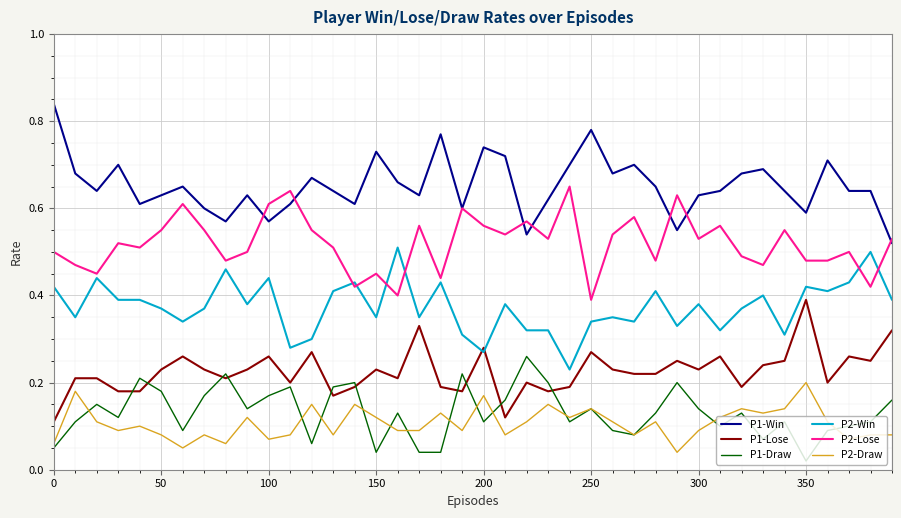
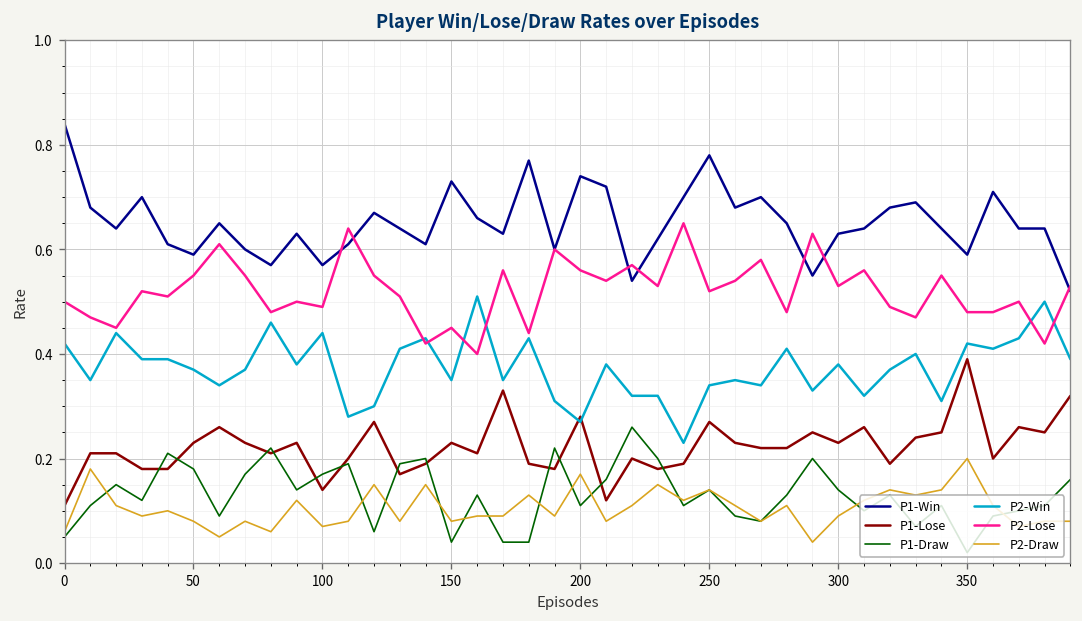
  {
    "P1-Win": {
      "0": 0.84,
-     "50": 0.63,
+     "50": 0.59,
      "100": 0.57,
      "150": 0.73,
      "200": 0.74,
      "250": 0.78,
      "300": 0.63,
      "350": 0.59
    },
    "P1-Lose": {
      "0": 0.11,
      "50": 0.23,
-     "100": 0.26,
+     "100": 0.14,
      "150": 0.23,
      "200": 0.28,
      "250": 0.27,
      "300": 0.23,
      "350": 0.39
    },
    "P1-Draw": {
      "0": 0.05,
      "50": 0.18,
      "100": 0.17,
      "150": 0.04,
      "200": 0.11,
      "300": 0.14
    },
    "P2-Win": {
      "0": 0.42,
      "50": 0.37,
      "100": 0.44,
      "150": 0.35,
      "200": 0.27,
      "250": 0.34,
      "300": 0.38,
      "350": 0.42
    },
    "P2-Lose": {
      "0": 0.50,
      "50": 0.55,
-     "100": 0.61,
+     "100": 0.49,
      "150": 0.45,
      "200": 0.56,
-     "250": 0.39,
+     "250": 0.52,
      "300": 0.53,
      "350": 0.48
    },
    "P2-Draw": {
      "0": 0.06,
      "50": 0.08,
      "100": 0.07,
-     "150": 0.12,
+     "150": 0.08,
      "200": 0.17,
      "300": 0.09,
      "350": 0.20
    }
  }
